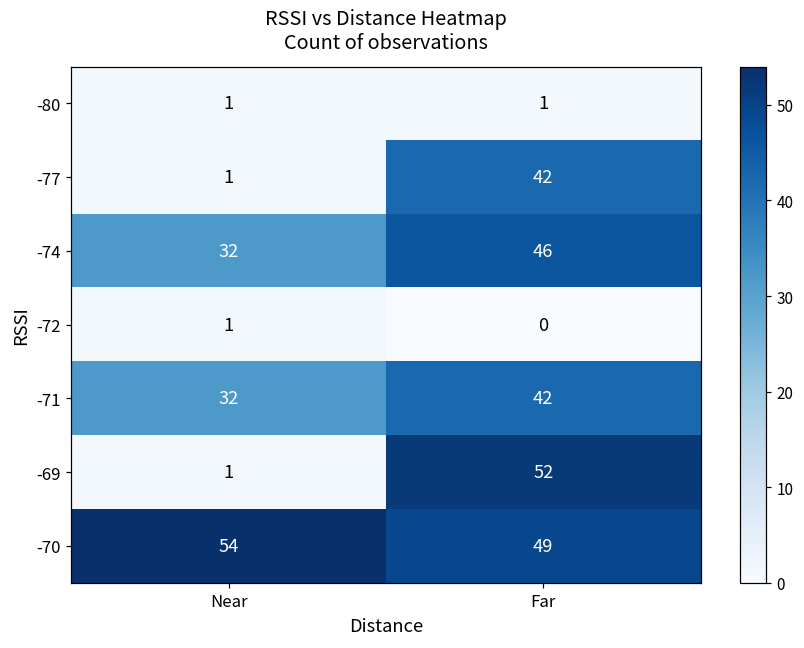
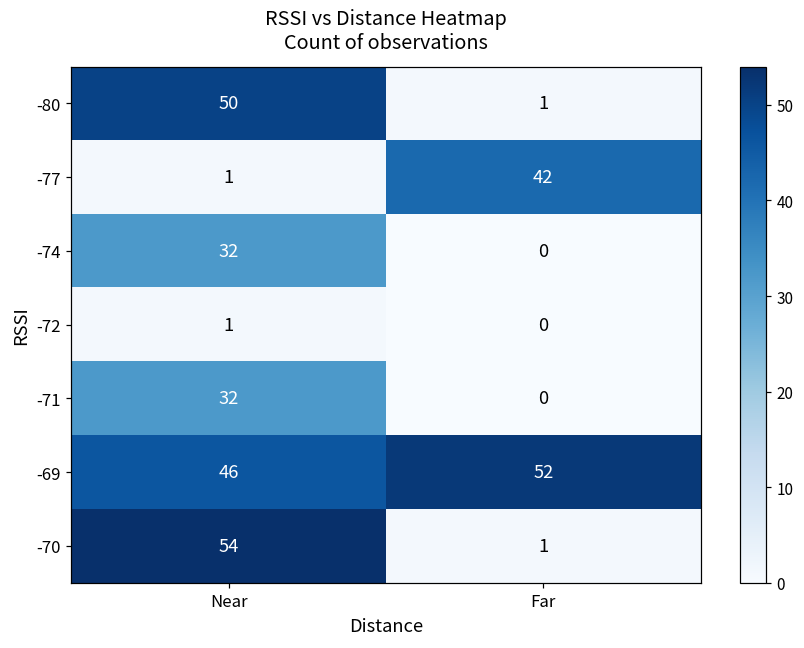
  {
    "-80": {
-     "Near": 1,
+     "Near": 50,
      "Far": 1
    },
    "-77": {
      "Near": 1,
      "Far": 42
    },
    "-74": {
      "Near": 32,
-     "Far": 46
+     "Far": 0
    },
    "-72": {
      "Near": 1,
      "Far": 0
    },
    "-71": {
      "Near": 32,
-     "Far": 42
+     "Far": 0
    },
    "-69": {
-     "Near": 1,
+     "Near": 46,
      "Far": 52
    },
    "-70": {
      "Near": 54,
-     "Far": 49
+     "Far": 1
    }
  }
